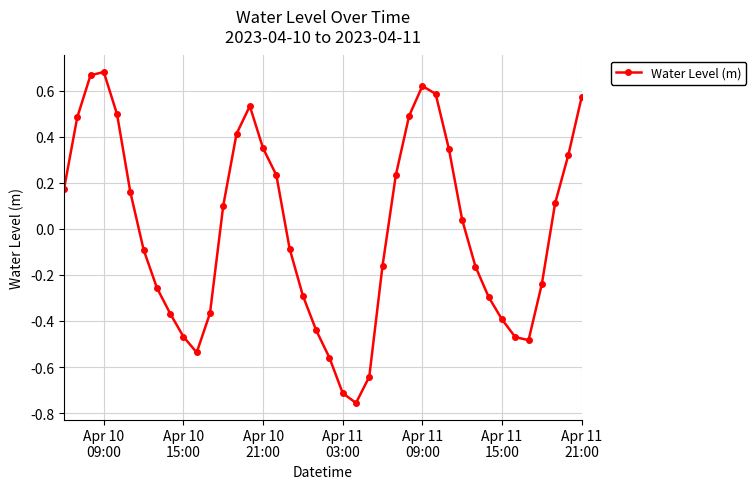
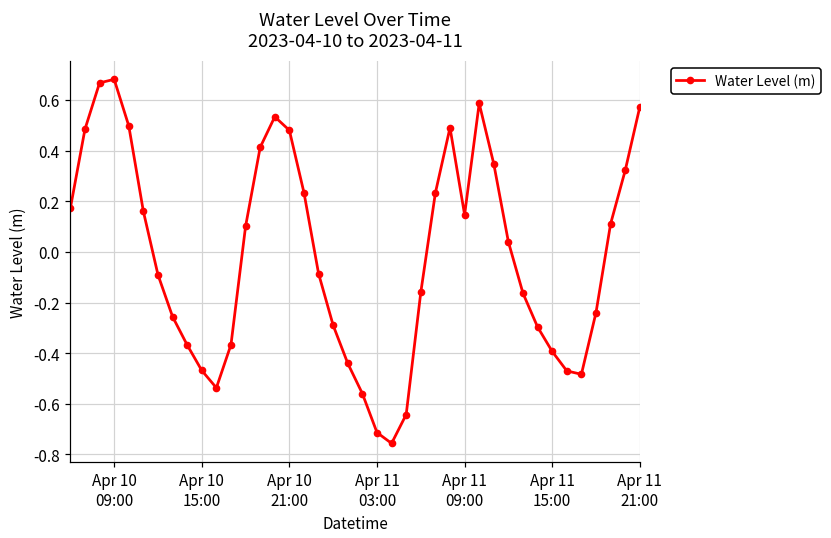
  {
    "Apr 10 09:00": 0.68,
    "Apr 10 15:00": -0.47,
-   "Apr 10 21:00": 0.35,
+   "Apr 10 21:00": 0.48,
    "Apr 11 03:00": -0.71,
-   "Apr 11 09:00": 0.62,
+   "Apr 11 09:00": 0.15,
    "Apr 11 15:00": -0.39,
    "Apr 11 21:00": 0.57
  }
